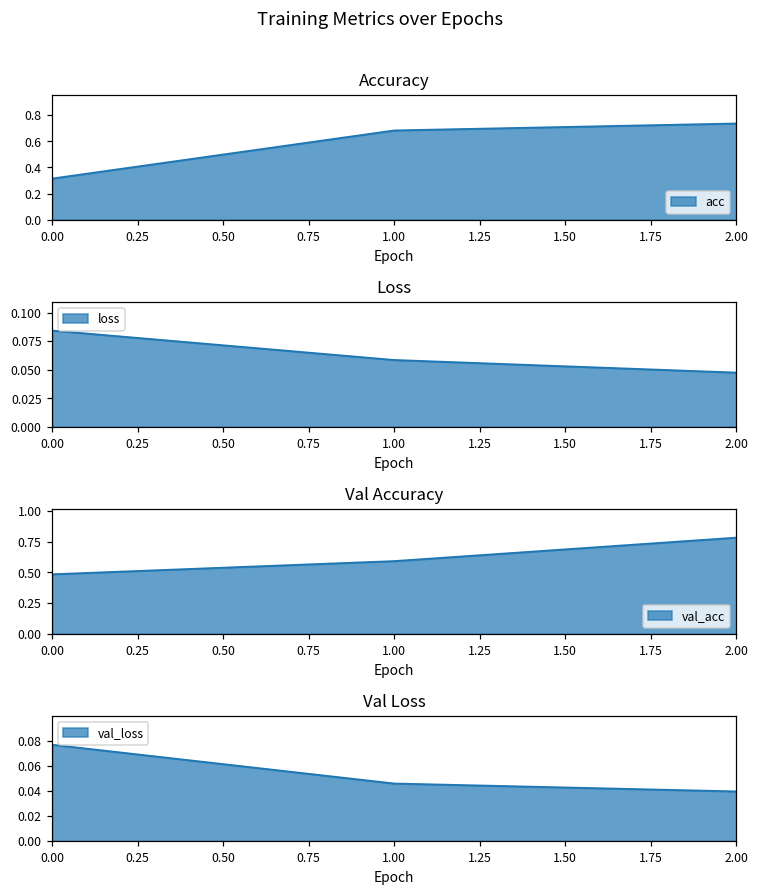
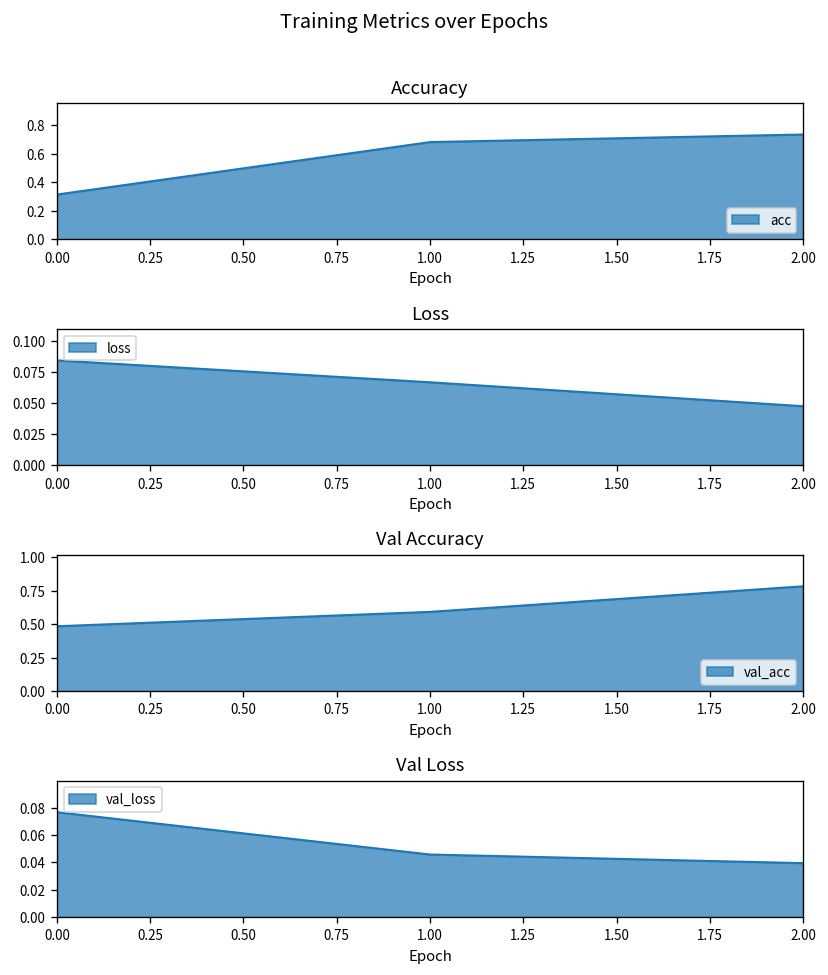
  {
    "Accuracy": {
      "0.00": 0.31,
      "1.00": 0.68,
      "2.00": 0.74
    },
    "Loss": {
      "0.00": 0.084,
-     "1.00": 0.059,
+     "1.00": 0.067,
      "2.00": 0.047
    },
    "Val Accuracy": {
      "0.00": 0.49,
      "1.00": 0.59,
      "2.00": 0.78
    },
    "Val Loss": {
      "0.00": 0.077,
      "1.00": 0.046,
      "2.00": 0.039
    }
  }
